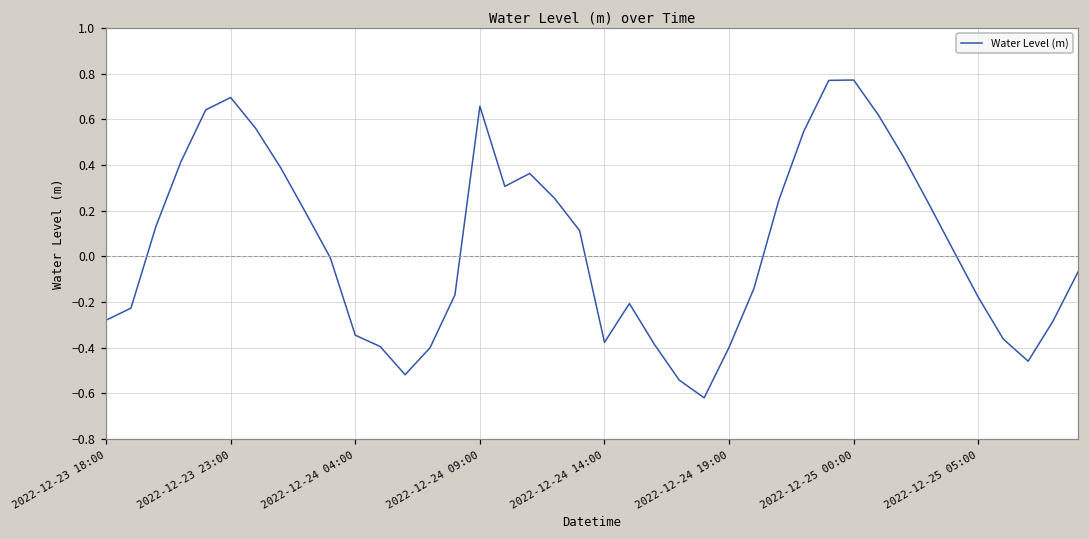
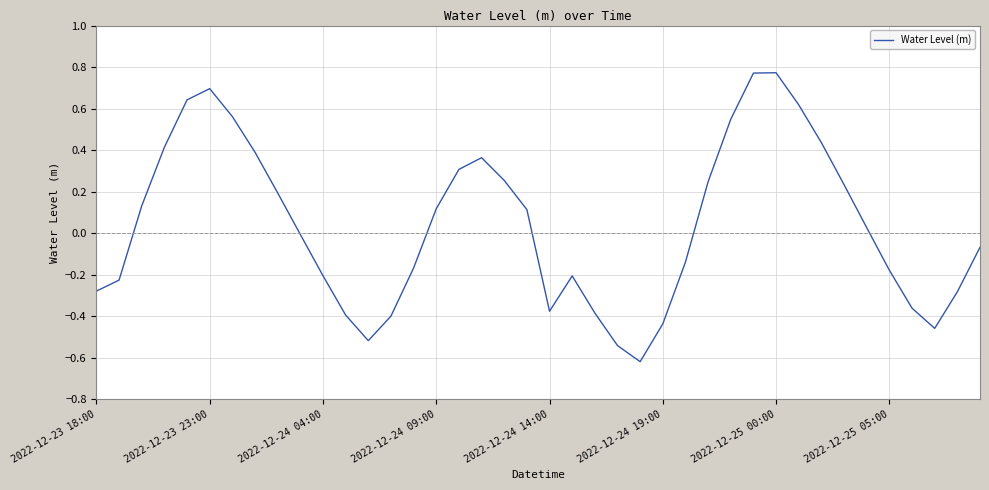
  {
    "2022-12-23 18:00": -0.28,
    "2022-12-23 23:00": 0.70,
-   "2022-12-24 04:00": -0.35,
-   "2022-12-24 09:00": 0.66,
+   "2022-12-24 04:00": -0.21,
+   "2022-12-24 09:00": 0.12,
    "2022-12-24 14:00": -0.38,
-   "2022-12-24 19:00": -0.40,
+   "2022-12-24 19:00": -0.44,
    "2022-12-25 00:00": 0.77,
    "2022-12-25 05:00": -0.18
  }
